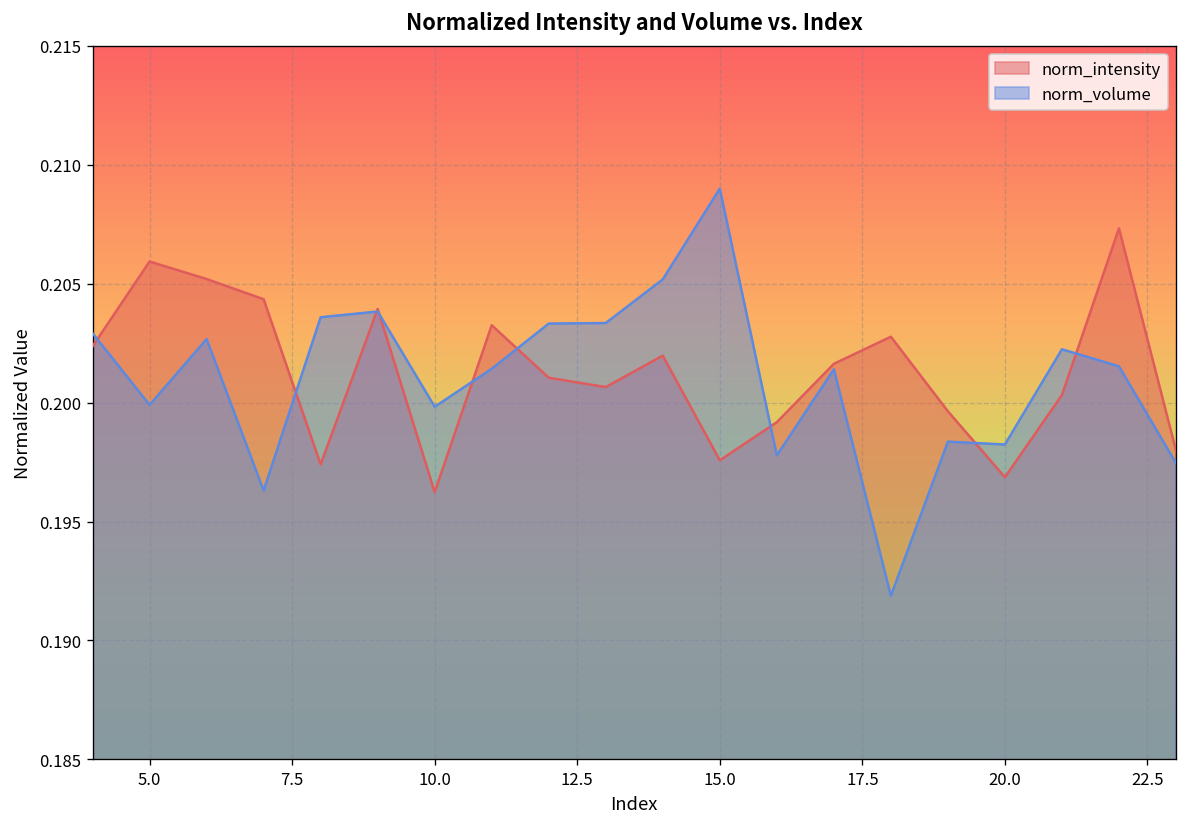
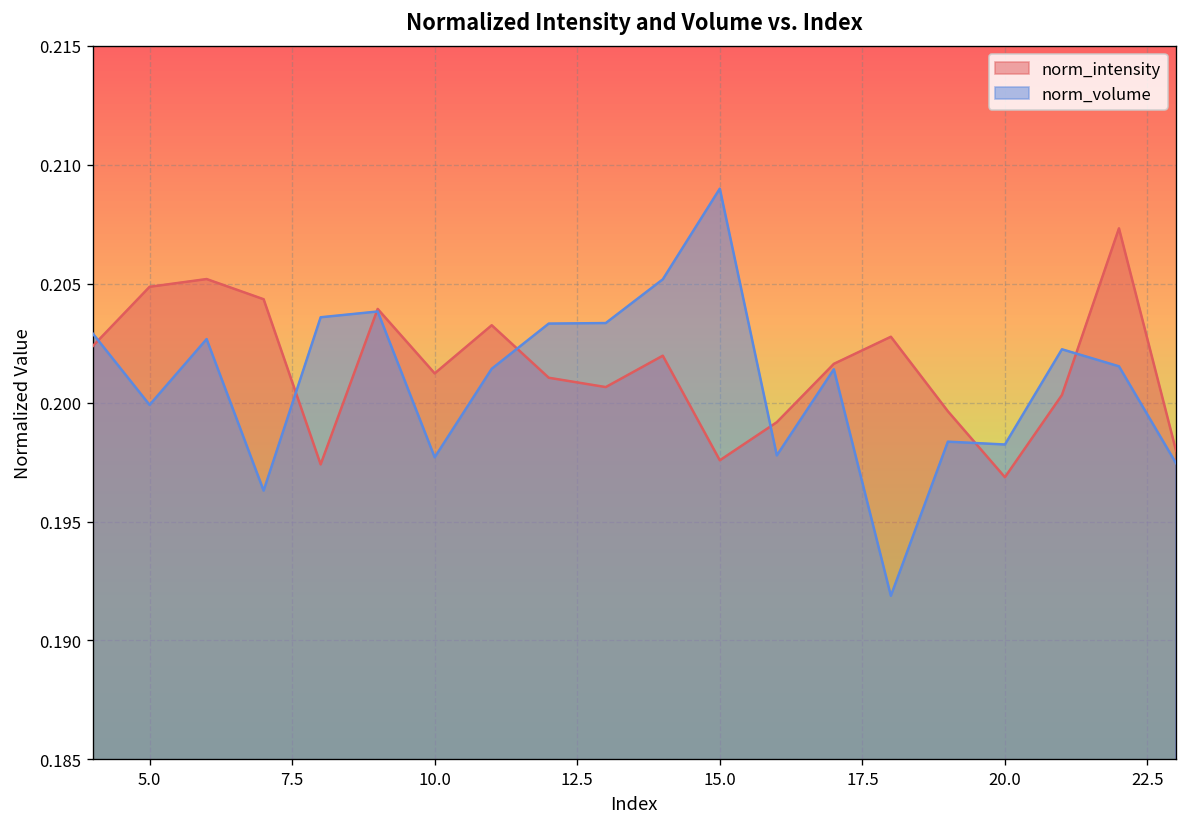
  {
    "norm_intensity": {
-     "5.0": 0.2059,
-     "10.0": 0.1962,
+     "5.0": 0.2049,
+     "10.0": 0.2012,
      "15.0": 0.1976,
      "20.0": 0.1969
    },
    "norm_volume": {
      "5.0": 0.1999,
-     "10.0": 0.1998,
+     "10.0": 0.1977,
      "15.0": 0.2090,
      "20.0": 0.1982
    }
  }
